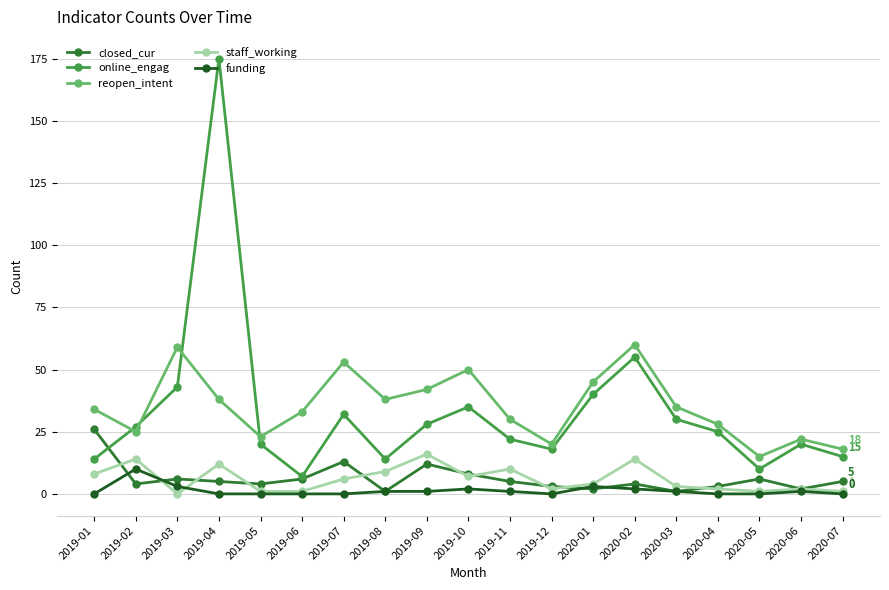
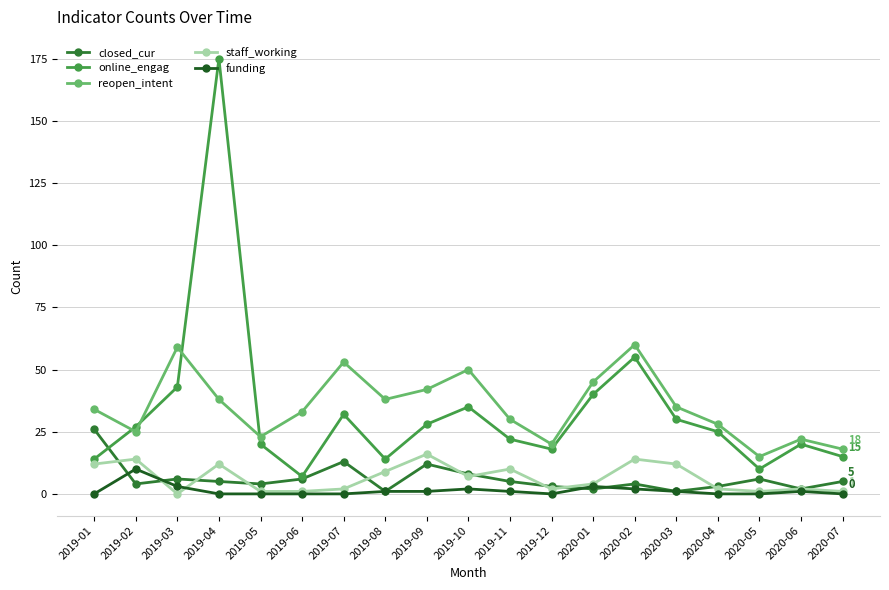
  {
    "staff_working": {
-     "2019-01": 8,
+     "2019-01": 12,
      "2019-02": 14,
      "2019-03": 0,
      "2019-04": 12,
-     "2019-07": 6,
+     "2019-07": 2,
      "2019-08": 9,
      "2019-09": 16,
      "2019-11": 10,
      "2020-02": 14,
-     "2020-03": 3
+     "2020-03": 12
    }
  }
